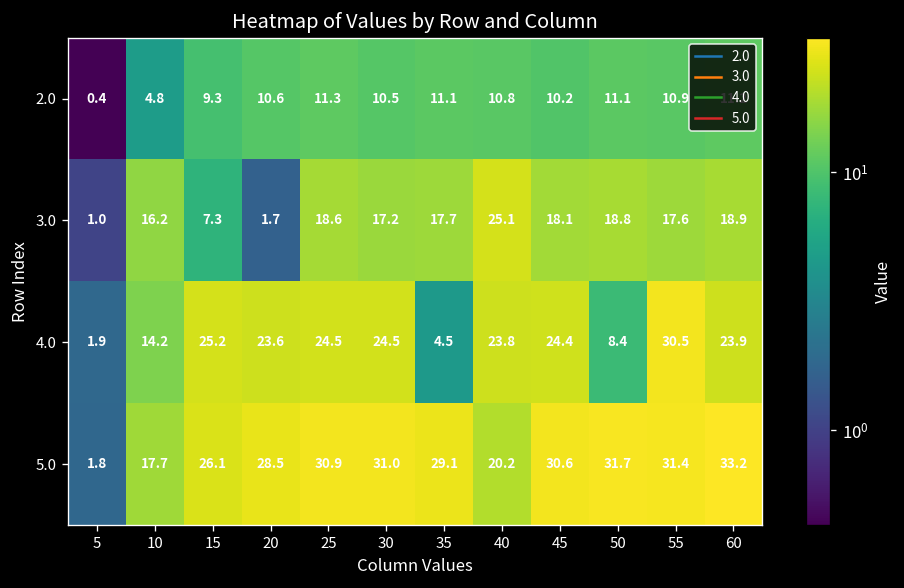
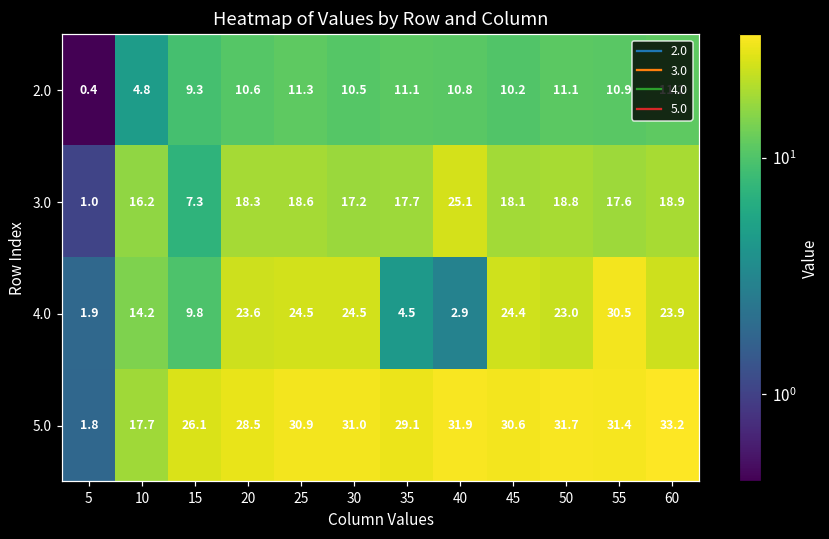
  {
    "2.0": {
      "5": 0.4,
      "10": 4.8,
      "15": 9.3,
      "20": 10.6,
      "25": 11.3,
      "30": 10.5,
      "35": 11.1,
      "40": 10.8,
      "45": 10.2,
      "50": 11.1
    },
    "3.0": {
      "5": 1.0,
      "10": 16.2,
      "15": 7.3,
-     "20": 1.7,
+     "20": 18.3,
      "25": 18.6,
      "30": 17.2,
      "35": 17.7,
      "40": 25.1,
      "45": 18.1,
      "50": 18.8,
      "55": 17.6,
      "60": 18.9
    },
    "4.0": {
      "5": 1.9,
      "10": 14.2,
-     "15": 25.2,
+     "15": 9.8,
      "20": 23.6,
      "25": 24.5,
      "30": 24.5,
      "35": 4.5,
-     "40": 23.8,
+     "40": 2.9,
      "45": 24.4,
-     "50": 8.4,
+     "50": 23.0,
      "55": 30.5,
      "60": 23.9
    },
    "5.0": {
      "5": 1.8,
      "10": 17.7,
      "15": 26.1,
      "20": 28.5,
      "25": 30.9,
      "30": 31.0,
      "35": 29.1,
-     "40": 20.2,
+     "40": 31.9,
      "45": 30.6,
      "50": 31.7,
      "55": 31.4,
      "60": 33.2
    }
  }
